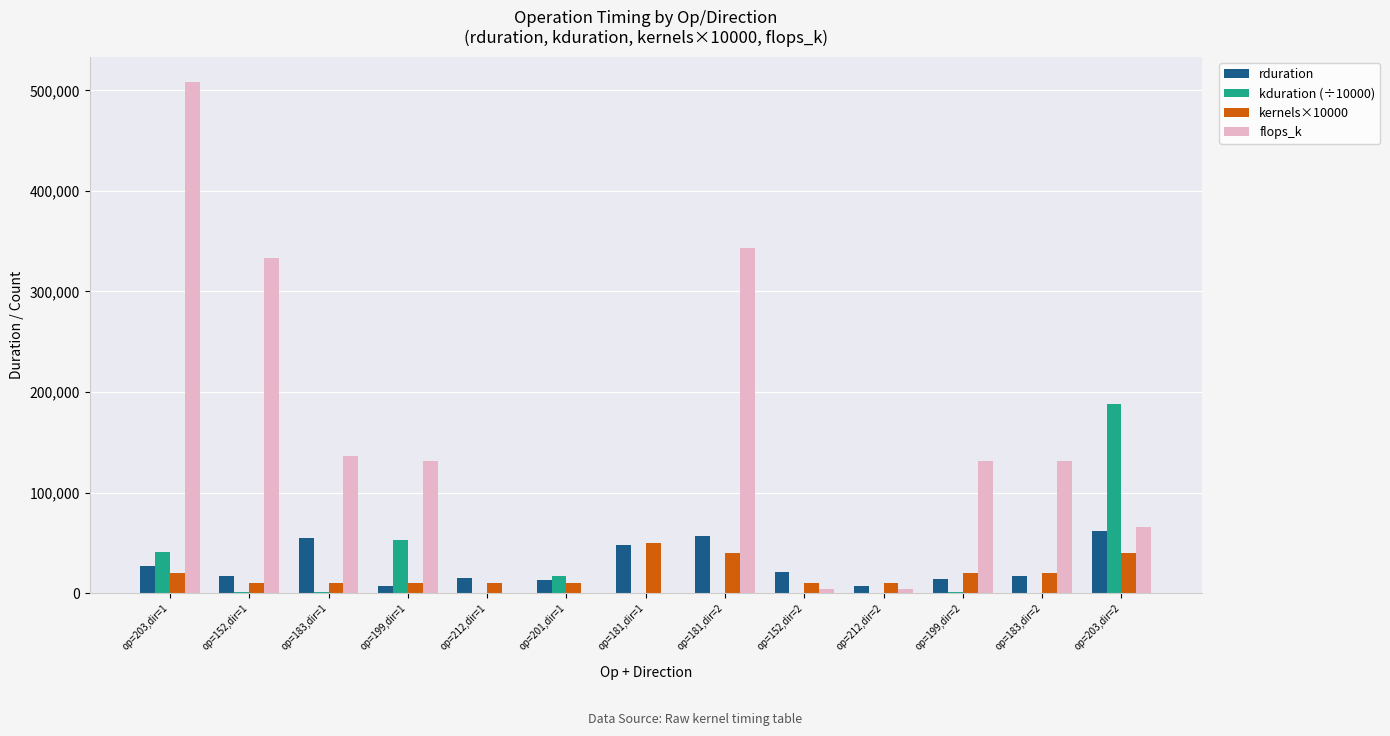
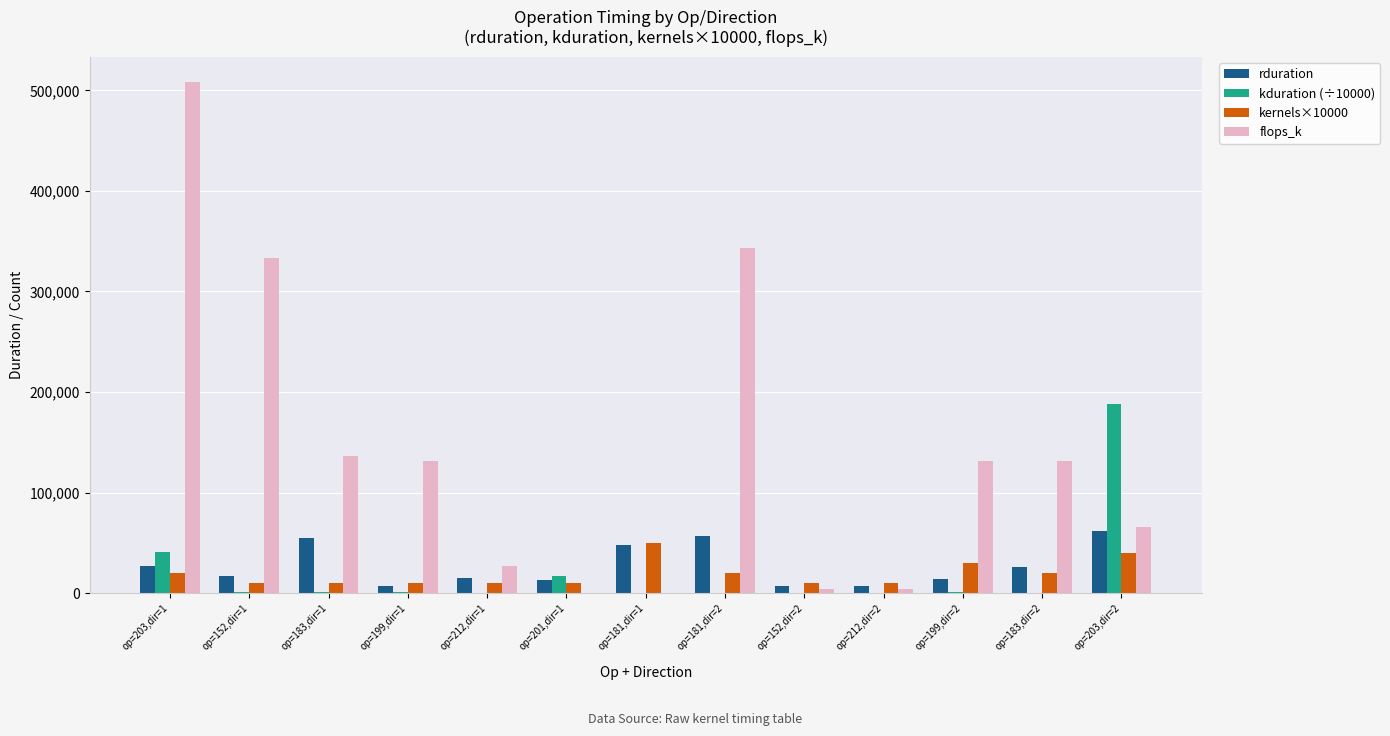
  {
    "rduration": {
      "op=203,dir=1": "26,000",
      "op=152,dir=1": "17,000",
      "op=183,dir=1": "55,000",
      "op=199,dir=1": "7,000",
      "op=212,dir=1": "15,000",
      "op=201,dir=1": "13,000",
      "op=181,dir=1": "48,000",
      "op=181,dir=2": "56,000",
-     "op=152,dir=2": "21,000",
+     "op=152,dir=2": "7,000",
      "op=212,dir=2": "7,000",
      "op=199,dir=2": "14,000",
-     "op=183,dir=2": "17,000",
+     "op=183,dir=2": "26,000",
      "op=203,dir=2": "62,000"
    },
    "kduration (÷10000)": {
      "op=203,dir=1": "40,000",
-     "op=199,dir=1": "53,000",
+     "op=199,dir=1": "1,000",
      "op=201,dir=1": "17,000",
      "op=203,dir=2": "188,000"
    },
    "kernels×10000": {
      "op=203,dir=1": "20,000",
      "op=152,dir=1": "10,000",
      "op=183,dir=1": "10,000",
      "op=199,dir=1": "10,000",
      "op=212,dir=1": "10,000",
      "op=201,dir=1": "10,000",
      "op=181,dir=1": "50,000",
-     "op=181,dir=2": "40,000",
+     "op=181,dir=2": "20,000",
      "op=152,dir=2": "10,000",
      "op=212,dir=2": "10,000",
-     "op=199,dir=2": "20,000",
+     "op=199,dir=2": "30,000",
      "op=183,dir=2": "20,000",
      "op=203,dir=2": "40,000"
    },
    "flops_k": {
      "op=203,dir=1": "508,000",
      "op=152,dir=1": "333,000",
      "op=183,dir=1": "136,000",
      "op=199,dir=1": "131,000",
-     "op=212,dir=1": "0",
+     "op=212,dir=1": "27,000",
      "op=181,dir=2": "343,000",
      "op=152,dir=2": "4,000",
      "op=212,dir=2": "4,000",
      "op=199,dir=2": "131,000",
      "op=183,dir=2": "131,000",
      "op=203,dir=2": "66,000"
    }
  }
